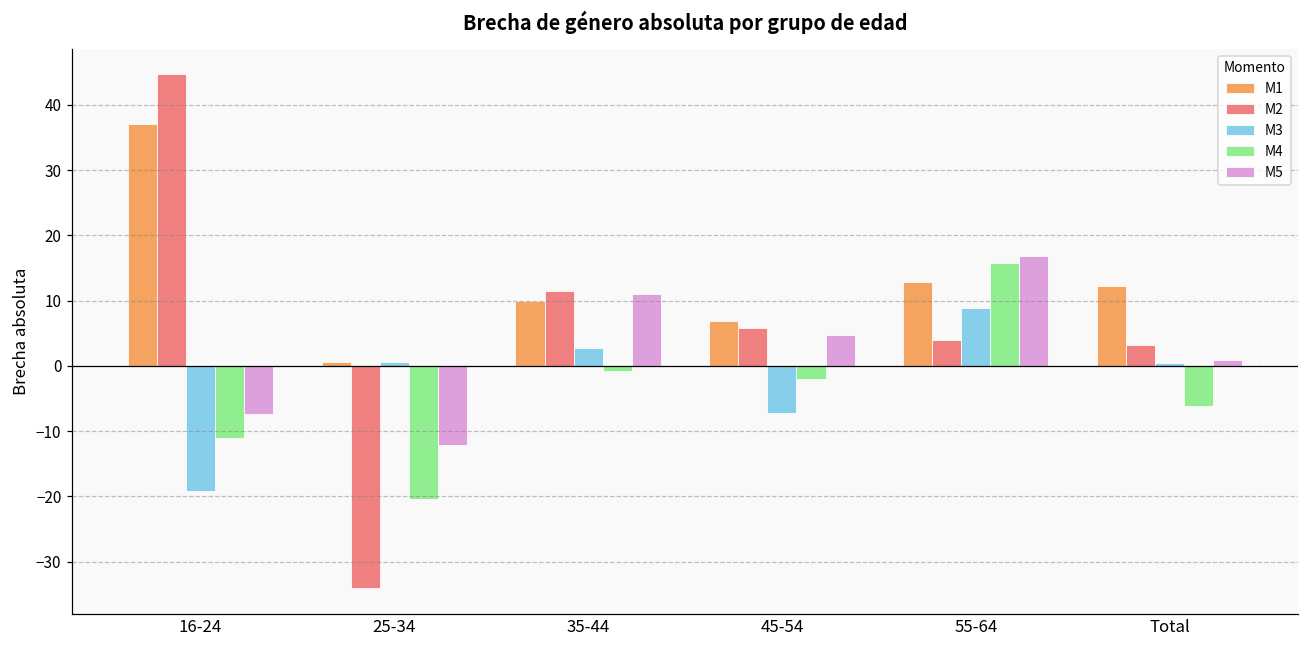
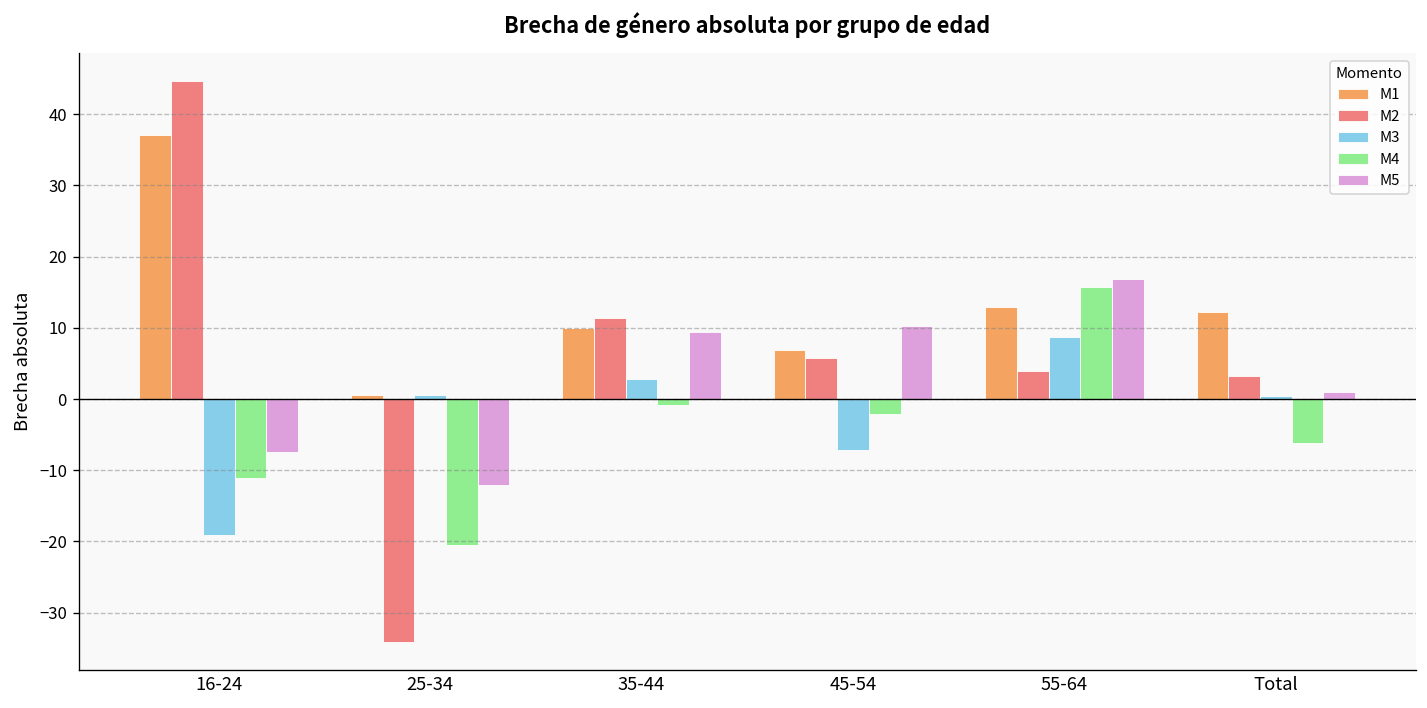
  {
    "M3": {
      "16-24": -19,
      "25-34": 1,
      "35-44": 3,
      "45-54": -7,
      "55-64": 9
    },
    "M4": {
      "16-24": -11,
      "25-34": -20,
      "35-44": -1,
      "45-54": -2,
      "55-64": 16,
      "Total": -6
    },
    "M5": {
      "16-24": -7,
      "25-34": -12,
-     "35-44": 11,
-     "45-54": 5,
+     "35-44": 9,
+     "45-54": 10,
      "55-64": 17,
      "Total": 1
    }
  }
